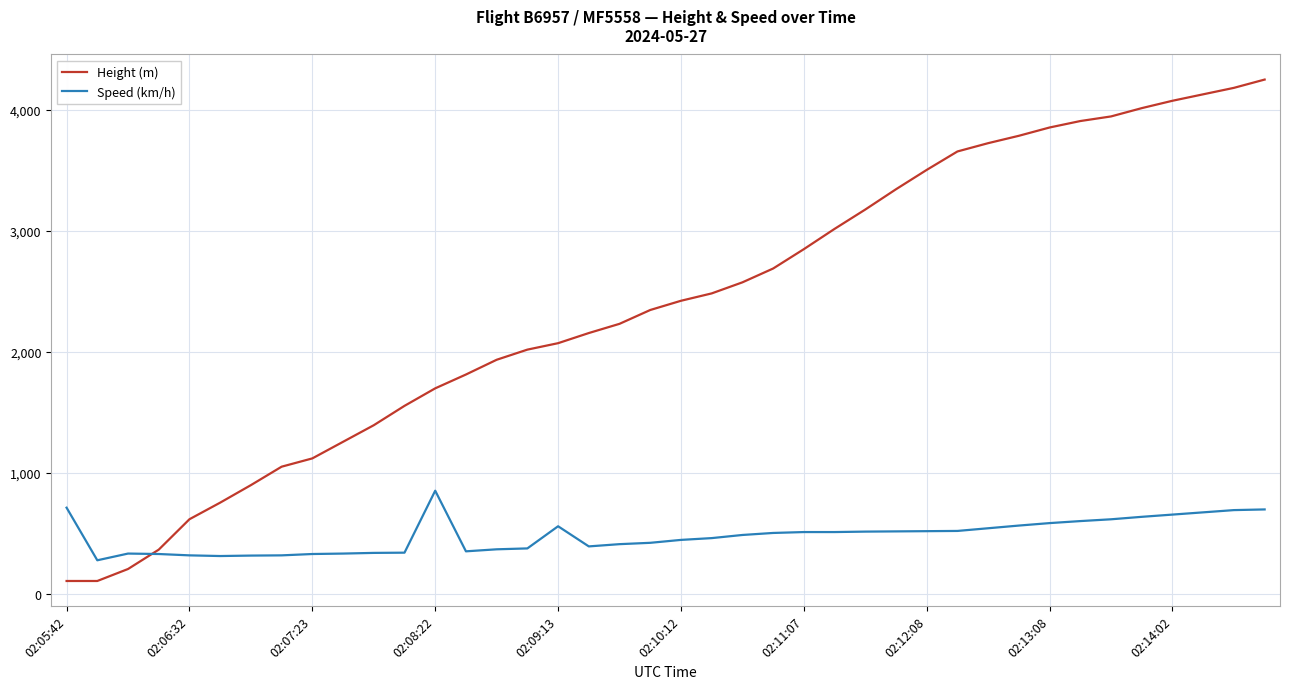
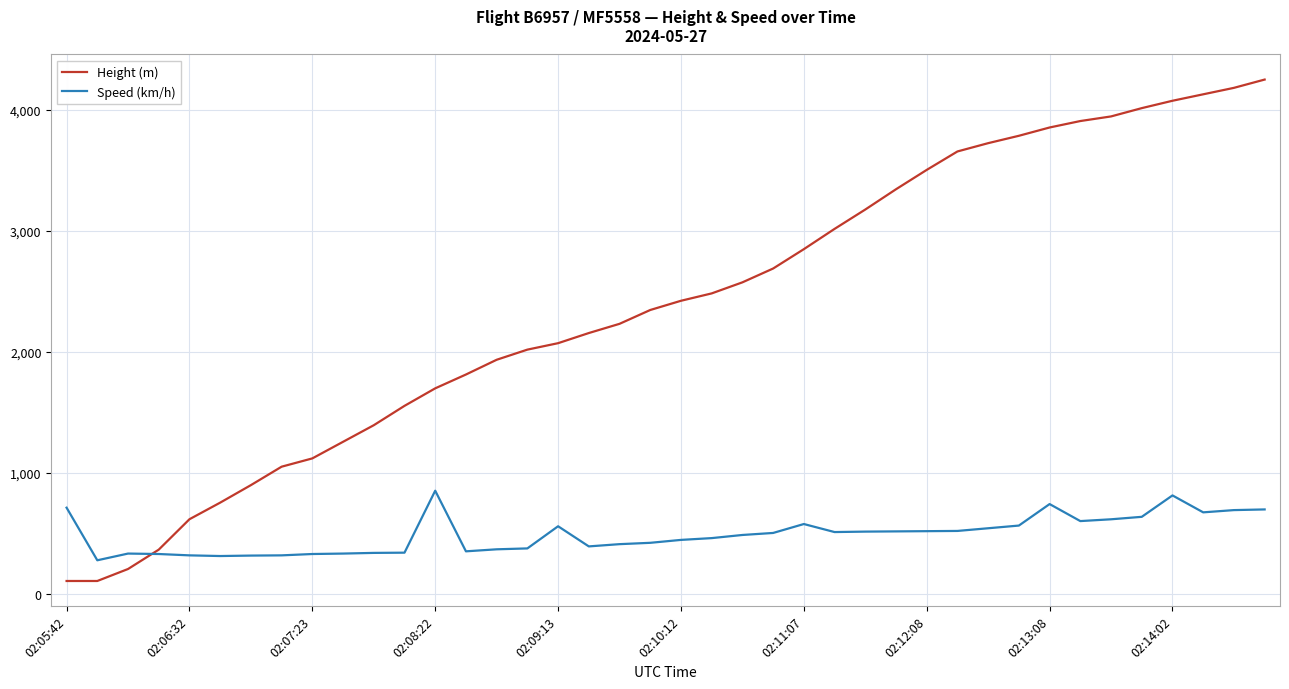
  {
    "Height (m)": {
      "02:05:42": "110",
      "02:06:32": "620",
      "02:07:23": "1,120",
      "02:08:22": "1,700",
      "02:09:13": "2,070",
      "02:10:12": "2,420",
      "02:11:07": "2,850",
      "02:12:08": "3,510",
      "02:13:08": "3,860",
      "02:14:02": "4,080"
    },
    "Speed (km/h)": {
      "02:05:42": "710",
      "02:06:32": "320",
      "02:07:23": "330",
      "02:08:22": "850",
      "02:09:13": "560",
      "02:10:12": "450",
-     "02:11:07": "510",
+     "02:11:07": "580",
      "02:12:08": "520",
-     "02:13:08": "590",
-     "02:14:02": "660"
+     "02:13:08": "740",
+     "02:14:02": "810"
    }
  }
